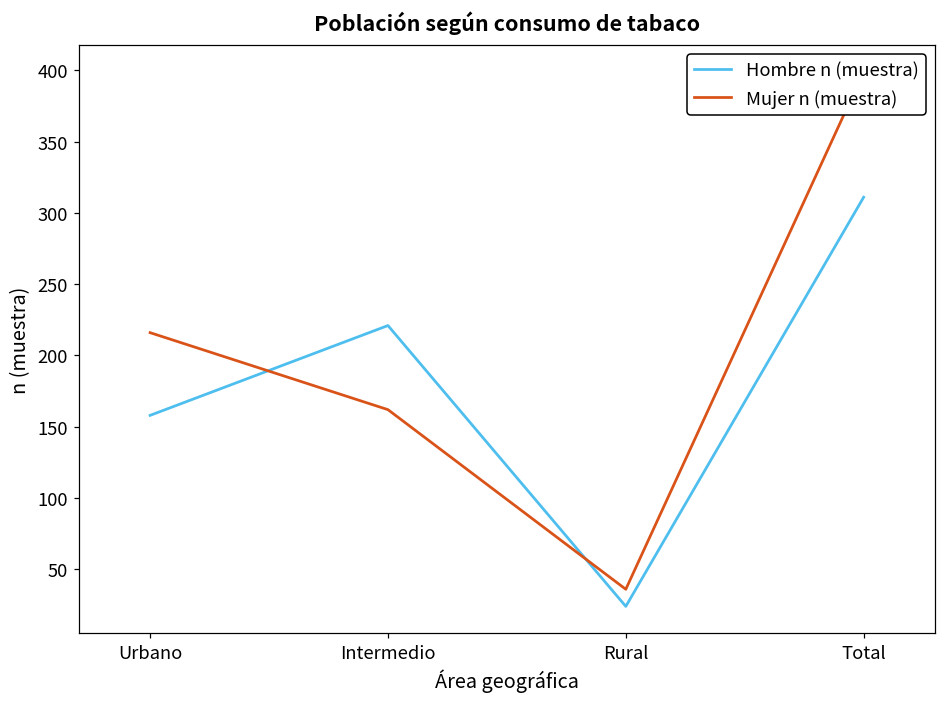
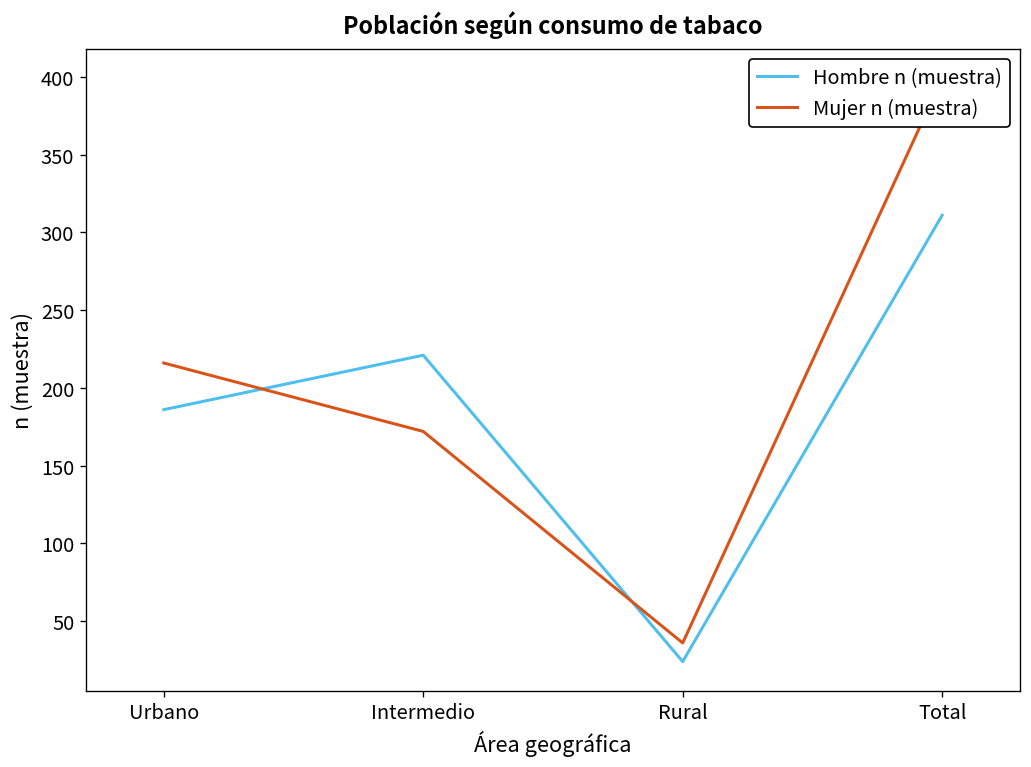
  {
    "Hombre n (muestra)": {
-     "Urbano": 158,
+     "Urbano": 186,
      "Intermedio": 221,
      "Rural": 24,
      "Total": 311
    },
    "Mujer n (muestra)": {
      "Urbano": 216,
-     "Intermedio": 162,
+     "Intermedio": 172,
      "Rural": 36
    }
  }
